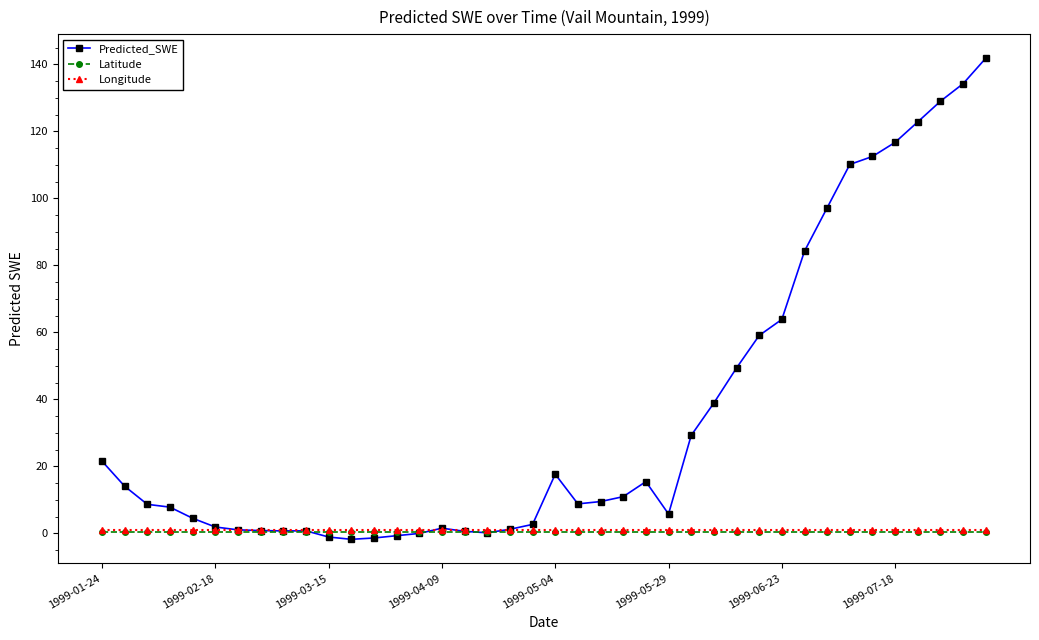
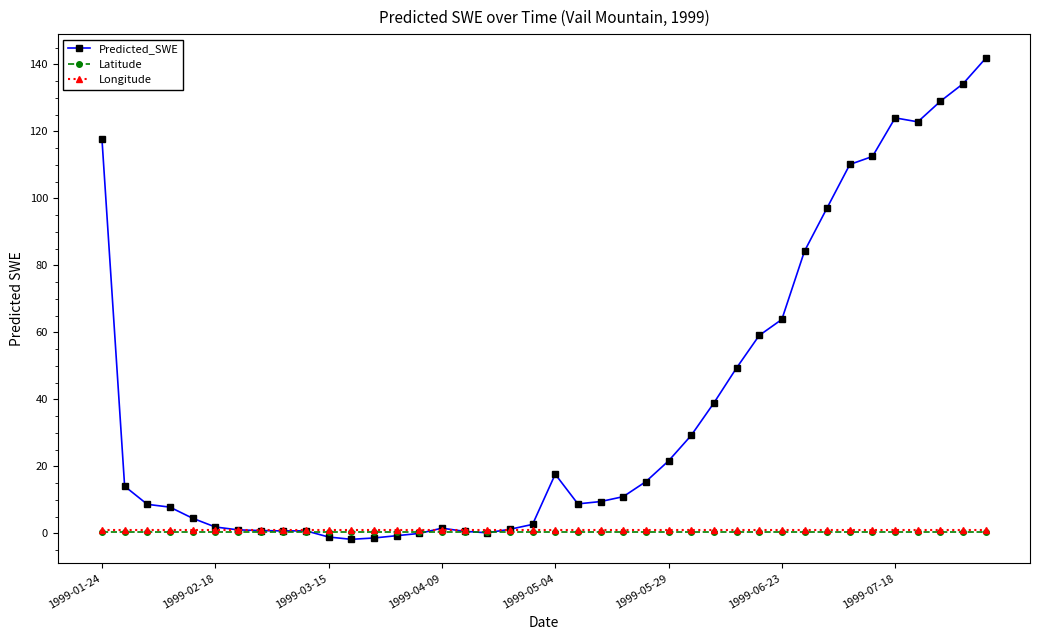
  {
    "Predicted_SWE": {
-     "1999-01-24": 22,
+     "1999-01-24": 118,
      "1999-02-18": 2,
      "1999-03-15": -1,
      "1999-05-04": 18,
-     "1999-05-29": 6,
+     "1999-05-29": 22,
      "1999-06-23": 64,
-     "1999-07-18": 117
+     "1999-07-18": 124
    }
  }
